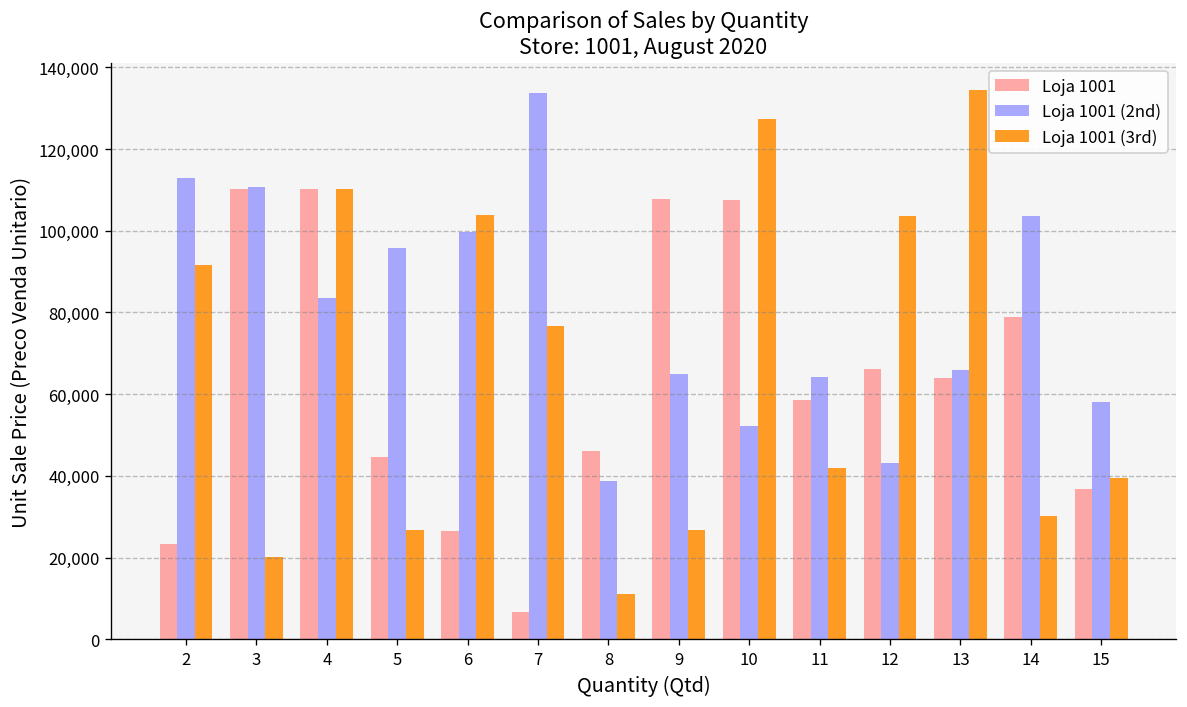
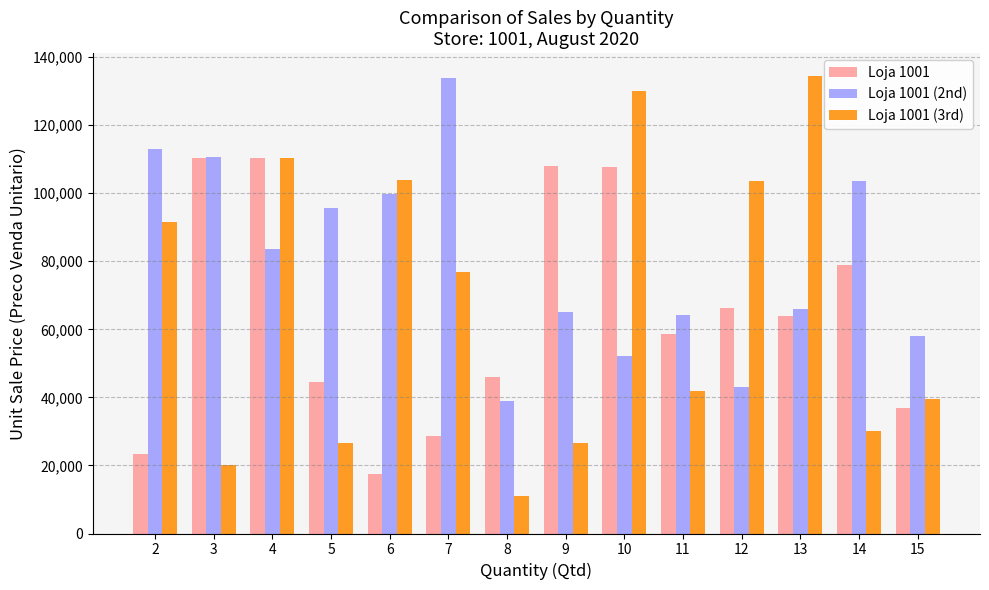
  {
    "Loja 1001": {
      "2": "23,000",
      "3": "110,000",
      "4": "110,000",
      "5": "45,000",
-     "6": "27,000",
-     "7": "7,000",
+     "6": "17,000",
+     "7": "29,000",
      "8": "46,000",
      "9": "108,000",
      "10": "108,000",
      "11": "59,000",
      "12": "66,000",
      "13": "64,000",
      "14": "79,000",
      "15": "37,000"
    },
    "Loja 1001 (2nd)": {
      "2": "113,000",
      "3": "111,000",
      "4": "84,000",
      "5": "96,000",
      "6": "100,000",
      "7": "134,000",
      "8": "39,000",
      "9": "65,000",
      "10": "52,000",
      "11": "64,000",
      "12": "43,000",
      "13": "66,000",
      "14": "104,000",
      "15": "58,000"
    },
    "Loja 1001 (3rd)": {
      "2": "92,000",
      "3": "20,000",
      "4": "110,000",
      "5": "27,000",
      "6": "104,000",
      "7": "77,000",
      "8": "11,000",
      "9": "27,000",
-     "10": "127,000",
+     "10": "130,000",
      "11": "42,000",
      "12": "104,000",
      "13": "134,000",
      "14": "30,000",
      "15": "40,000"
    }
  }
